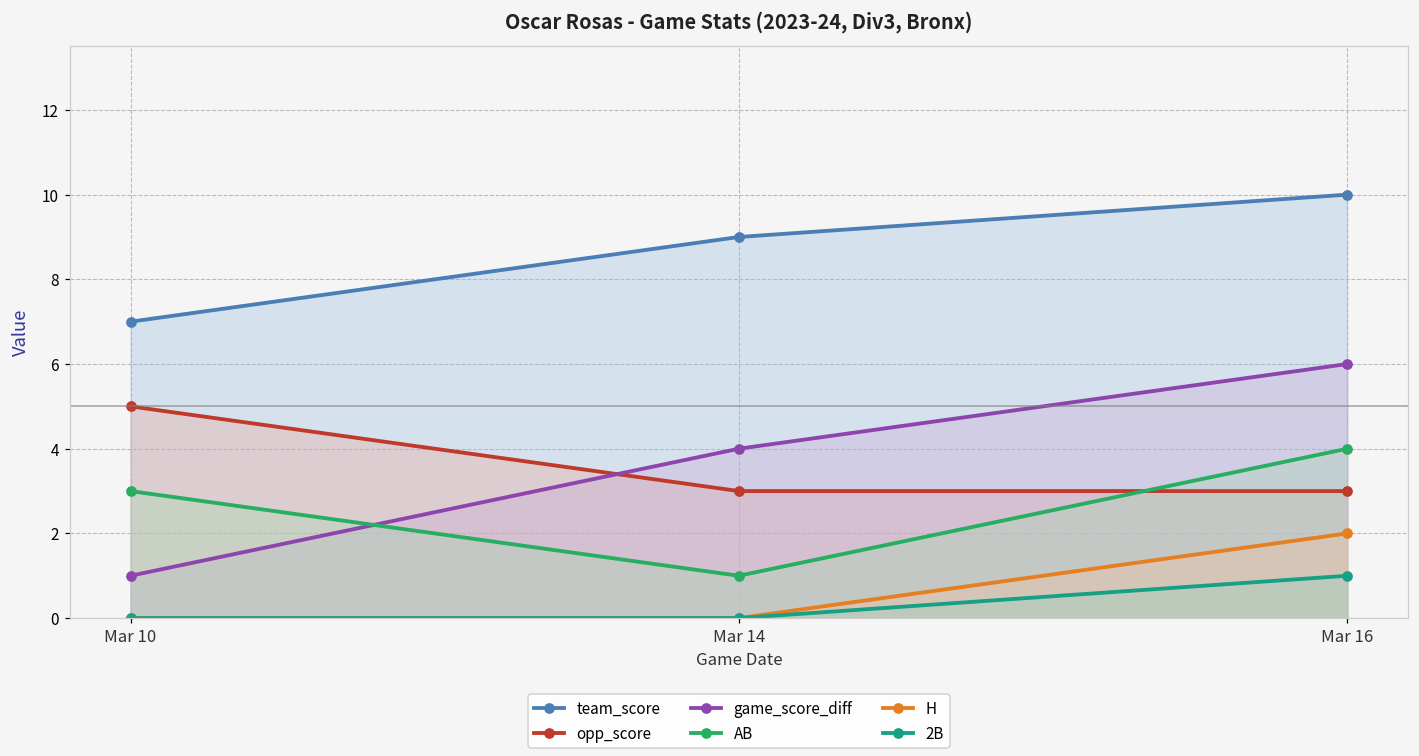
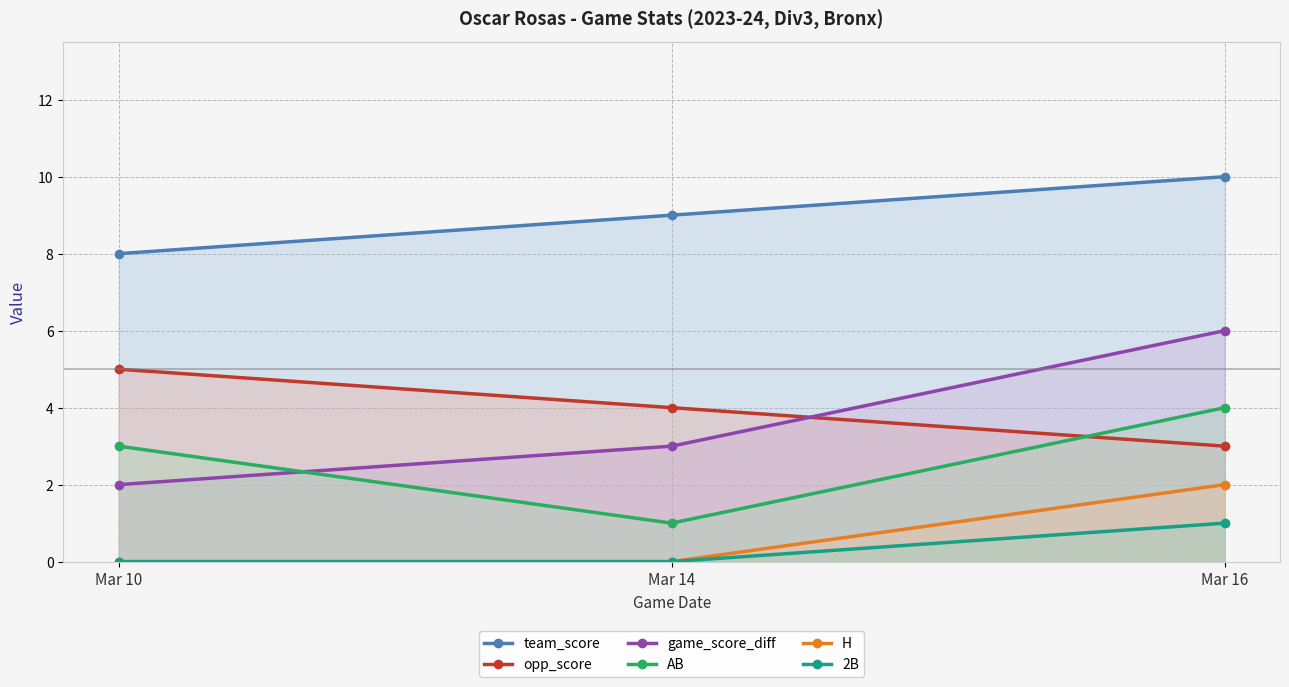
  {
    "team_score": {
-     "Mar 10": 7,
+     "Mar 10": 8,
      "Mar 14": 9,
      "Mar 16": 10
    },
    "opp_score": {
      "Mar 10": 5,
-     "Mar 14": 3,
+     "Mar 14": 4,
      "Mar 16": 3
    },
    "game_score_diff": {
-     "Mar 10": 1,
-     "Mar 14": 4,
+     "Mar 10": 2,
+     "Mar 14": 3,
      "Mar 16": 6
    },
    "H": {
      "Mar 16": 2
    }
  }
